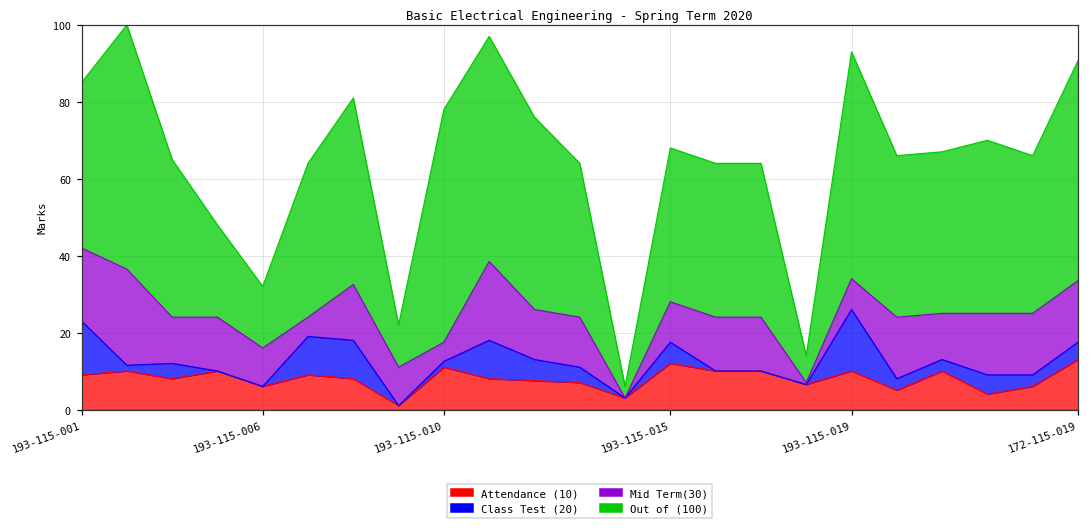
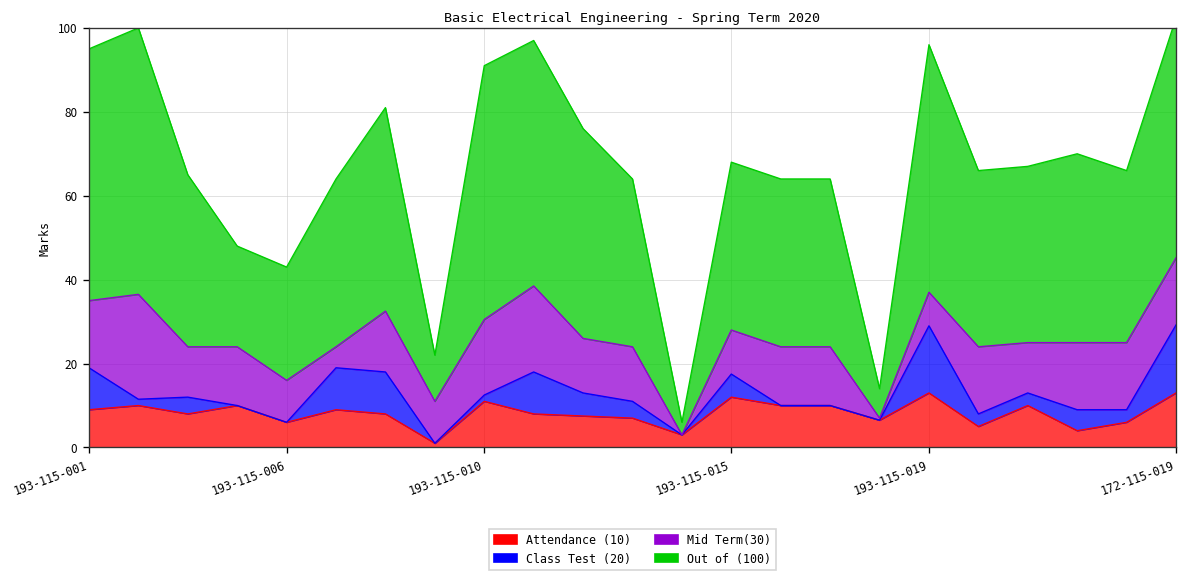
  {
    "Attendance (10)": {
      "193-115-001": 9,
      "193-115-010": 11,
      "193-115-015": 12,
-     "193-115-019": 10,
+     "193-115-019": 13,
      "172-115-019": 13
    },
    "Class Test (20)": {
-     "193-115-001": 14,
+     "193-115-001": 10,
      "193-115-010": 2,
      "193-115-015": 6,
      "193-115-019": 16,
-     "172-115-019": 5
+     "172-115-019": 16
    },
    "Mid Term(30)": {
-     "193-115-001": 19,
+     "193-115-001": 16,
      "193-115-006": 10,
-     "193-115-010": 5,
+     "193-115-010": 18,
      "193-115-015": 11,
      "193-115-019": 8,
      "172-115-019": 16
    },
    "Out of (100)": {
-     "193-115-001": 43,
-     "193-115-006": 16,
+     "193-115-001": 60,
+     "193-115-006": 27,
      "193-115-010": 61,
      "193-115-015": 40,
      "193-115-019": 59
    }
  }
